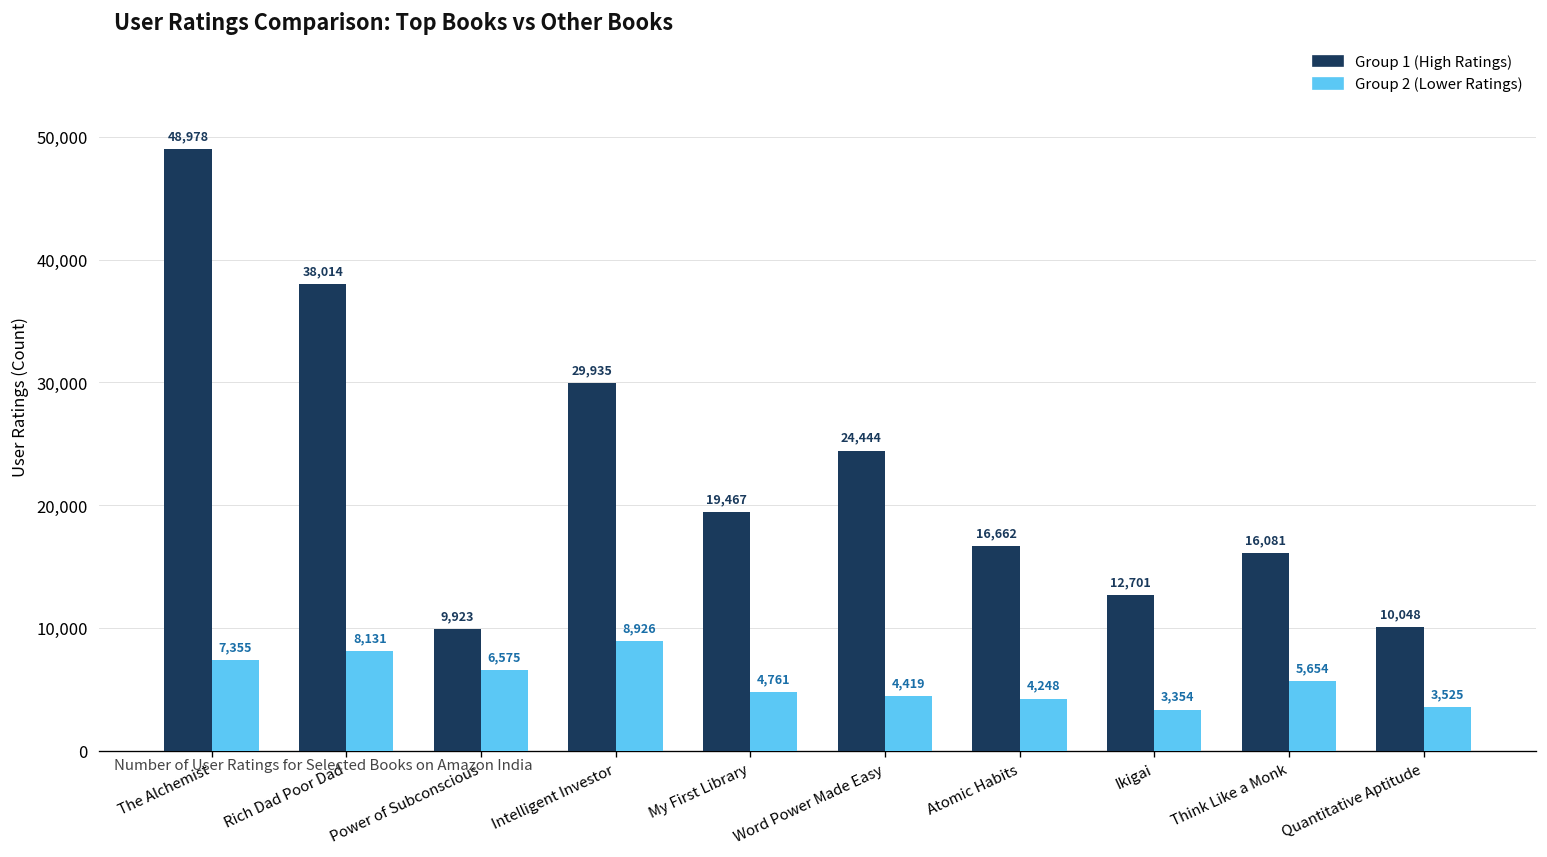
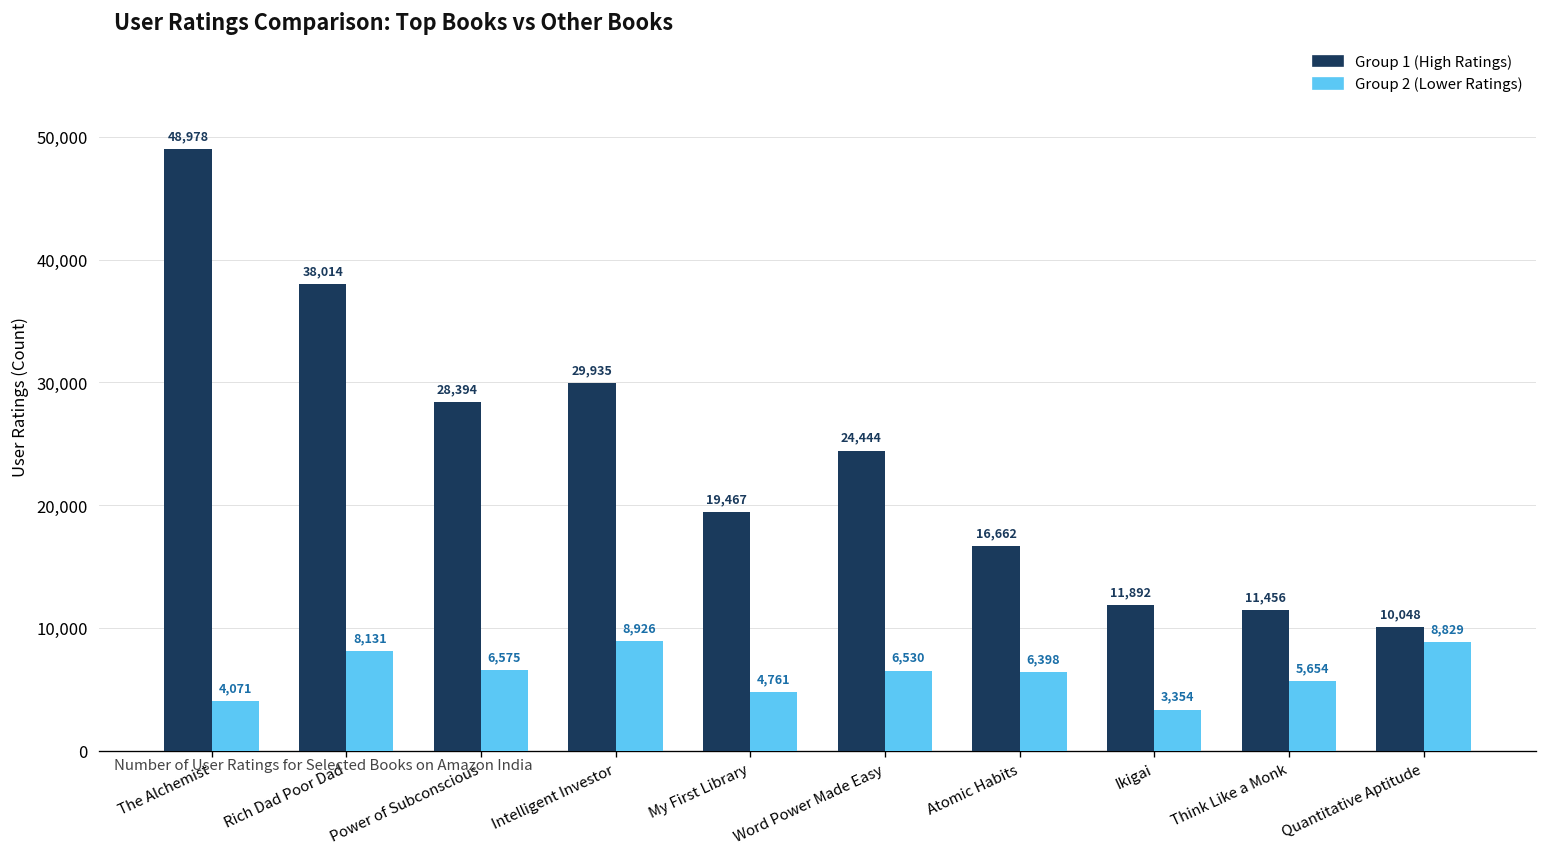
  {
    "Group 1 (High Ratings)": {
      "The Alchemist": "48,978",
      "Rich Dad Poor Dad": "38,014",
-     "Power of Subconscious": "9,923",
+     "Power of Subconscious": "28,394",
      "Intelligent Investor": "29,935",
      "My First Library": "19,467",
      "Word Power Made Easy": "24,444",
      "Atomic Habits": "16,662",
-     "Ikigai": "12,701",
-     "Think Like a Monk": "16,081",
+     "Ikigai": "11,892",
+     "Think Like a Monk": "11,456",
      "Quantitative Aptitude": "10,048"
    },
    "Group 2 (Lower Ratings)": {
-     "The Alchemist": "7,355",
+     "The Alchemist": "4,071",
      "Rich Dad Poor Dad": "8,131",
      "Power of Subconscious": "6,575",
      "Intelligent Investor": "8,926",
      "My First Library": "4,761",
-     "Word Power Made Easy": "4,419",
-     "Atomic Habits": "4,248",
+     "Word Power Made Easy": "6,530",
+     "Atomic Habits": "6,398",
      "Ikigai": "3,354",
      "Think Like a Monk": "5,654",
-     "Quantitative Aptitude": "3,525"
+     "Quantitative Aptitude": "8,829"
    }
  }
